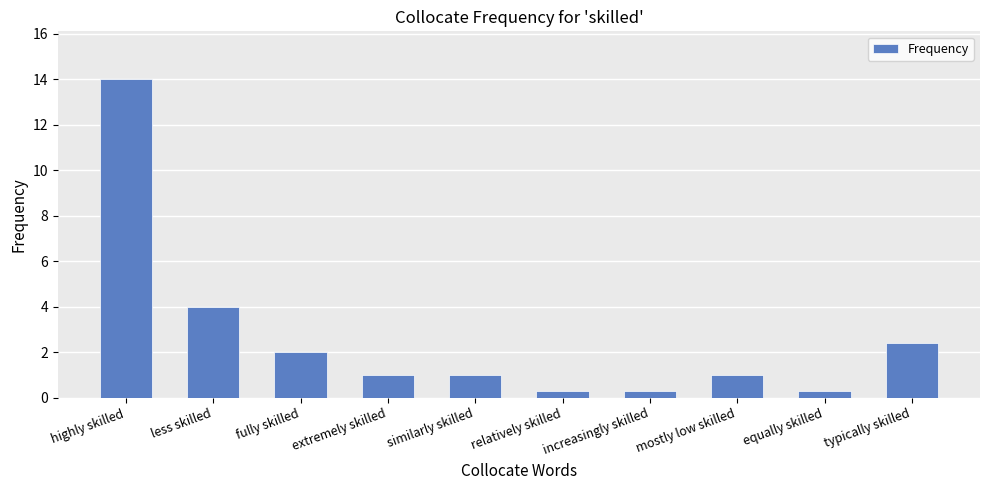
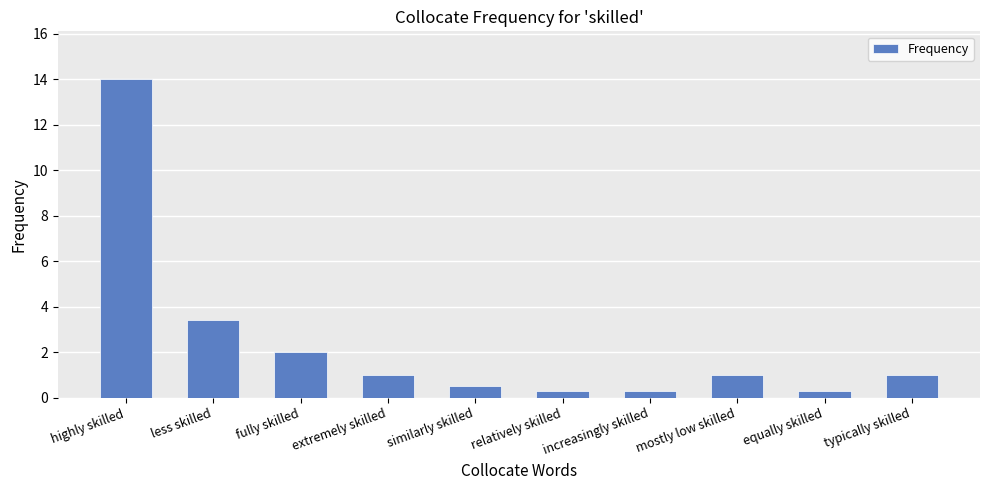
  {
    "highly skilled": 14.0,
-   "less skilled": 4.0,
+   "less skilled": 3.4,
    "fully skilled": 2.0,
    "extremely skilled": 1.0,
-   "similarly skilled": 1.0,
+   "similarly skilled": 0.5,
    "relatively skilled": 0.3,
    "increasingly skilled": 0.3,
    "mostly low skilled": 1.0,
    "equally skilled": 0.3,
-   "typically skilled": 2.4
+   "typically skilled": 1.0
  }
